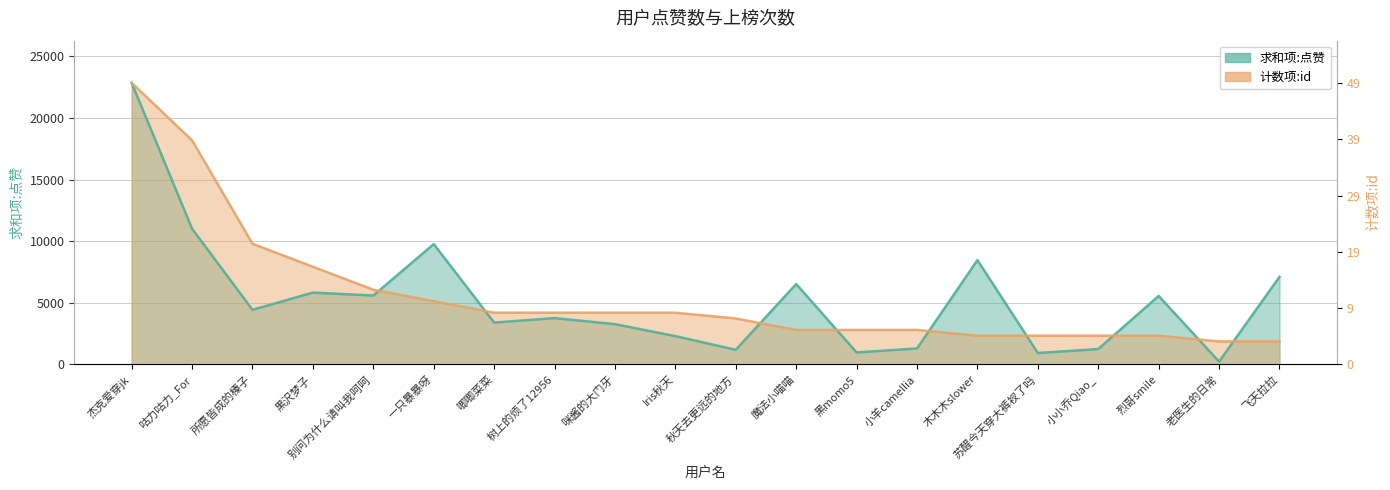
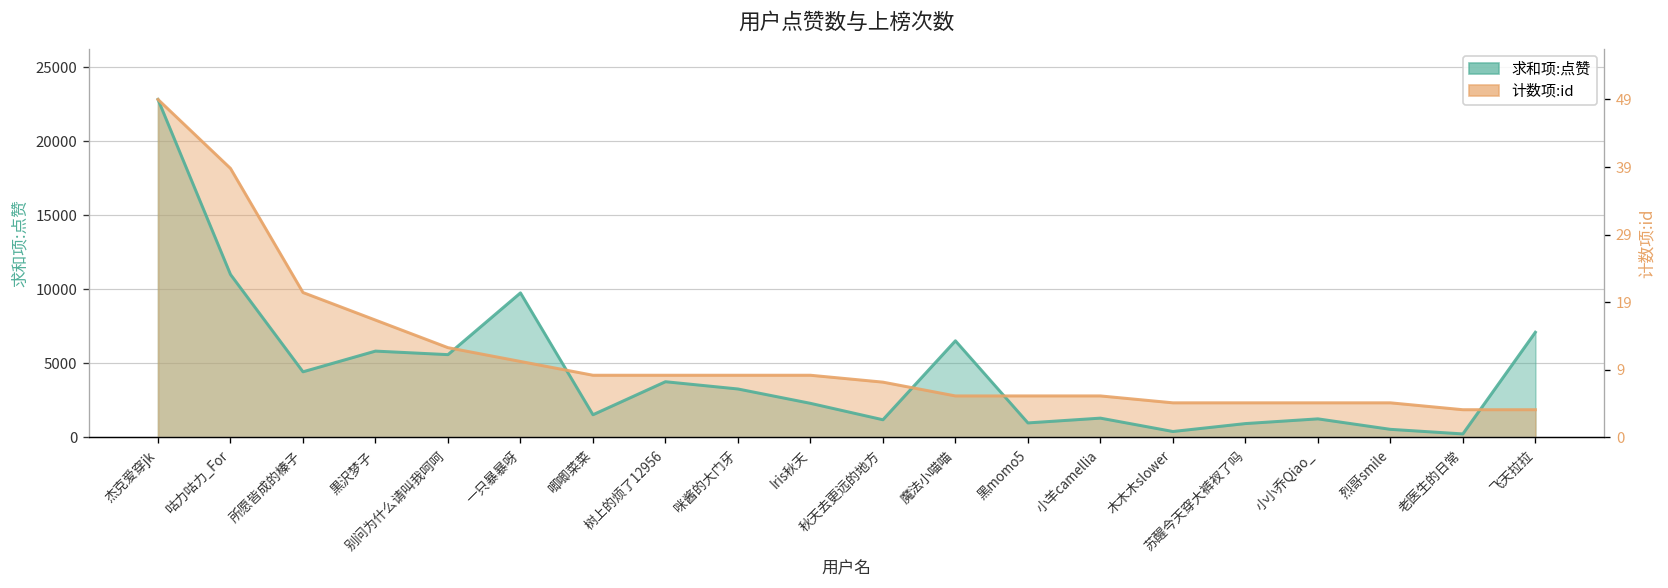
  {
    "求和项:点赞": {
      "咕力咕力_For": 11000,
      "所愿皆成的榛子": 4400,
      "黒沢梦子": 5800,
      "别问为什么请叫我呵呵": 5600,
      "一只暴暴呀": 9800,
-     "唧唧菜菜": 3400,
+     "唧唧菜菜": 1500,
      "树上的烦了12956": 3800,
      "咪酱的大门牙": 3300,
      "Iris秋天": 2300,
      "秋天去更远的地方": 1200,
      "魔法小喵喵": 6500,
      "黑momo5": 1000,
      "小羊camellia": 1300,
-     "木木木slower": 8500,
+     "木木木slower": 400,
      "苏醒今天穿大裤衩了吗": 900,
      "小小乔Qiao_": 1200,
-     "烈哥smile": 5600,
+     "烈哥smile": 500,
      "老医生的日常": 200,
      "飞天拉拉": 7100
    }
  }
